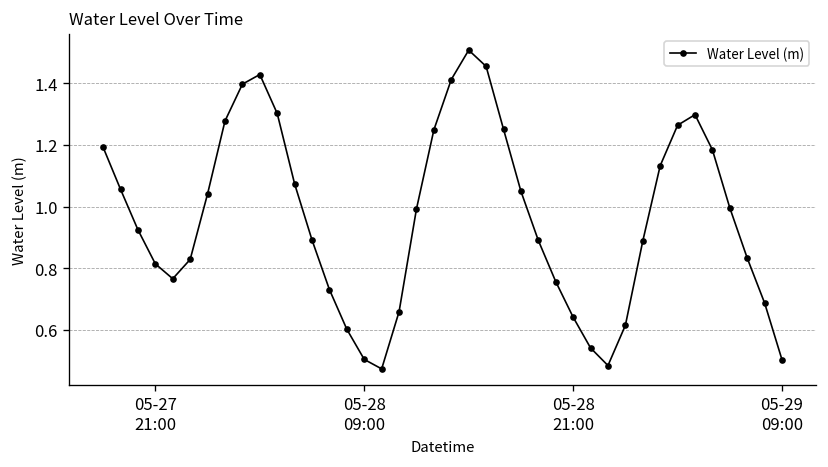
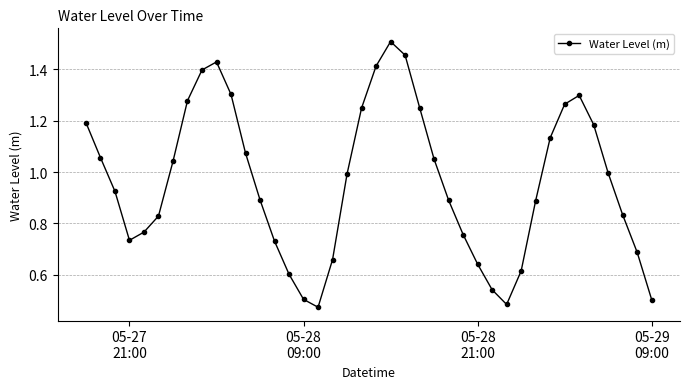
  {
-   "05-27 21:00": 0.81,
+   "05-27 21:00": 0.73,
    "05-28 09:00": 0.50,
    "05-28 21:00": 0.64,
    "05-29 09:00": 0.50
  }
